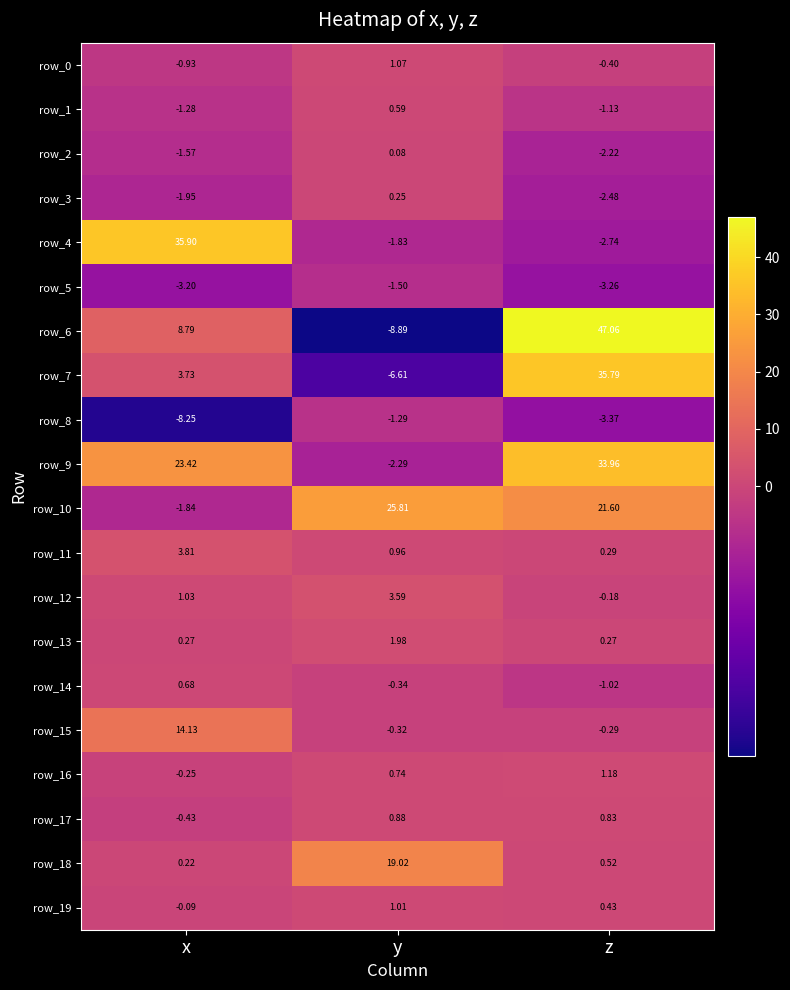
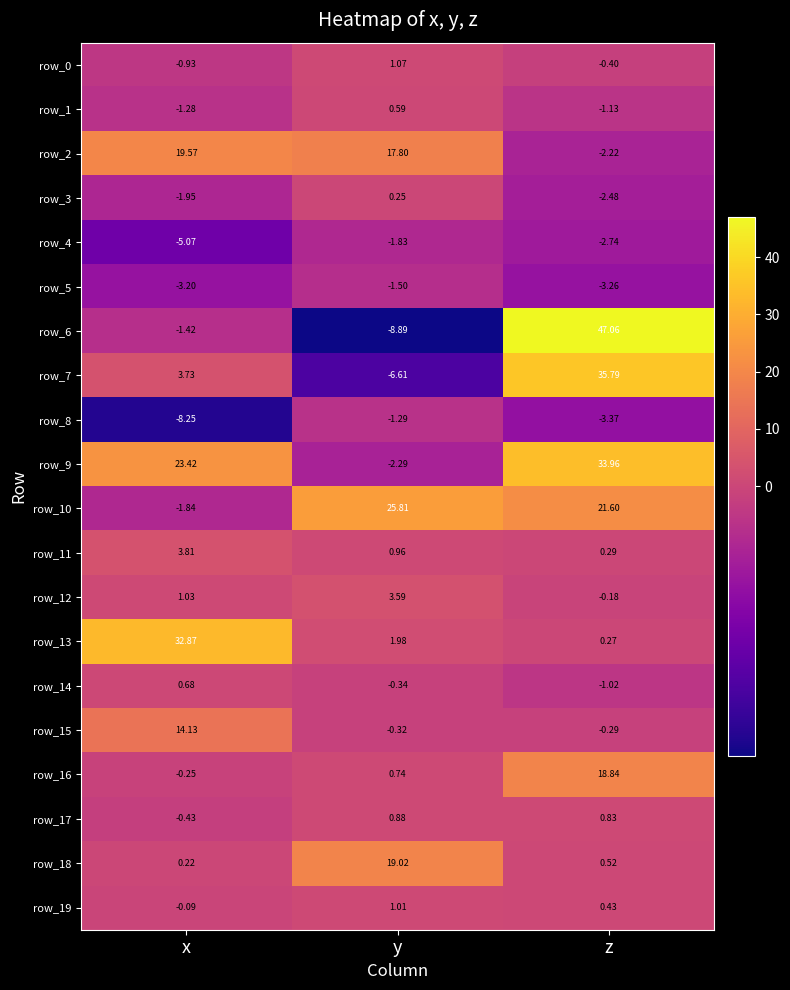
  {
    "row_0": {
      "x": -0.93,
      "y": 1.07,
      "z": -0.40
    },
    "row_1": {
      "x": -1.28,
      "y": 0.59,
      "z": -1.13
    },
    "row_2": {
-     "x": -1.57,
-     "y": 0.08,
+     "x": 19.57,
+     "y": 17.80,
      "z": -2.22
    },
    "row_3": {
      "x": -1.95,
      "y": 0.25,
      "z": -2.48
    },
    "row_4": {
-     "x": 35.90,
+     "x": -5.07,
      "y": -1.83,
      "z": -2.74
    },
    "row_5": {
      "x": -3.20,
      "y": -1.50,
      "z": -3.26
    },
    "row_6": {
-     "x": 8.79,
+     "x": -1.42,
      "y": -8.89,
      "z": 47.06
    },
    "row_7": {
      "x": 3.73,
      "y": -6.61,
      "z": 35.79
    },
    "row_8": {
      "x": -8.25,
      "y": -1.29,
      "z": -3.37
    },
    "row_9": {
      "x": 23.42,
      "y": -2.29,
      "z": 33.96
    },
    "row_10": {
      "x": -1.84,
      "y": 25.81,
      "z": 21.60
    },
    "row_11": {
      "x": 3.81,
      "y": 0.96,
      "z": 0.29
    },
    "row_12": {
      "x": 1.03,
      "y": 3.59,
      "z": -0.18
    },
    "row_13": {
-     "x": 0.27,
+     "x": 32.87,
      "y": 1.98,
      "z": 0.27
    },
    "row_14": {
      "x": 0.68,
      "y": -0.34,
      "z": -1.02
    },
    "row_15": {
      "x": 14.13,
      "y": -0.32,
      "z": -0.29
    },
    "row_16": {
      "x": -0.25,
      "y": 0.74,
-     "z": 1.18
+     "z": 18.84
    },
    "row_17": {
      "x": -0.43,
      "y": 0.88,
      "z": 0.83
    },
    "row_18": {
      "x": 0.22,
      "y": 19.02,
      "z": 0.52
    },
    "row_19": {
      "x": -0.09,
      "y": 1.01,
      "z": 0.43
    }
  }
